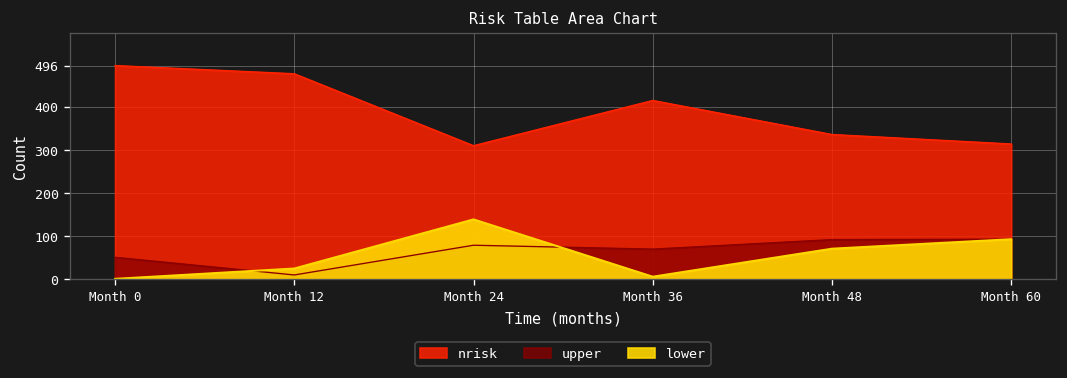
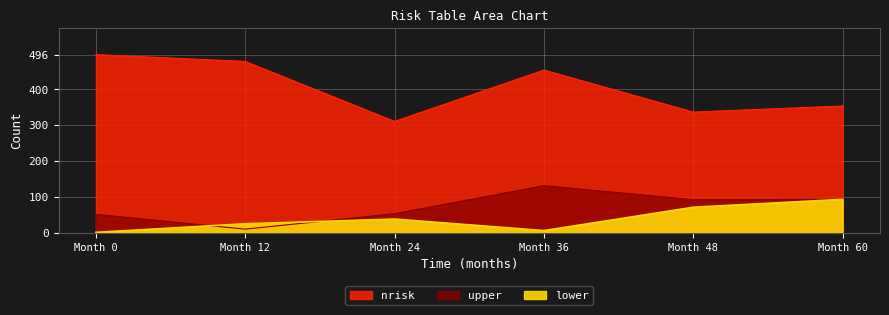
  {
    "nrisk": {
      "Month 0": 500,
      "Month 12": 480,
      "Month 24": 310,
-     "Month 36": 420,
+     "Month 36": 450,
      "Month 48": 340,
-     "Month 60": 310
+     "Month 60": 350
    },
    "upper": {
      "Month 0": 50,
      "Month 12": 10,
-     "Month 24": 80,
-     "Month 36": 70,
+     "Month 24": 50,
+     "Month 36": 130,
      "Month 48": 90
    },
    "lower": {
      "Month 0": 0,
      "Month 12": 30,
-     "Month 24": 140,
+     "Month 24": 40,
      "Month 36": 10,
      "Month 48": 70
    }
  }
